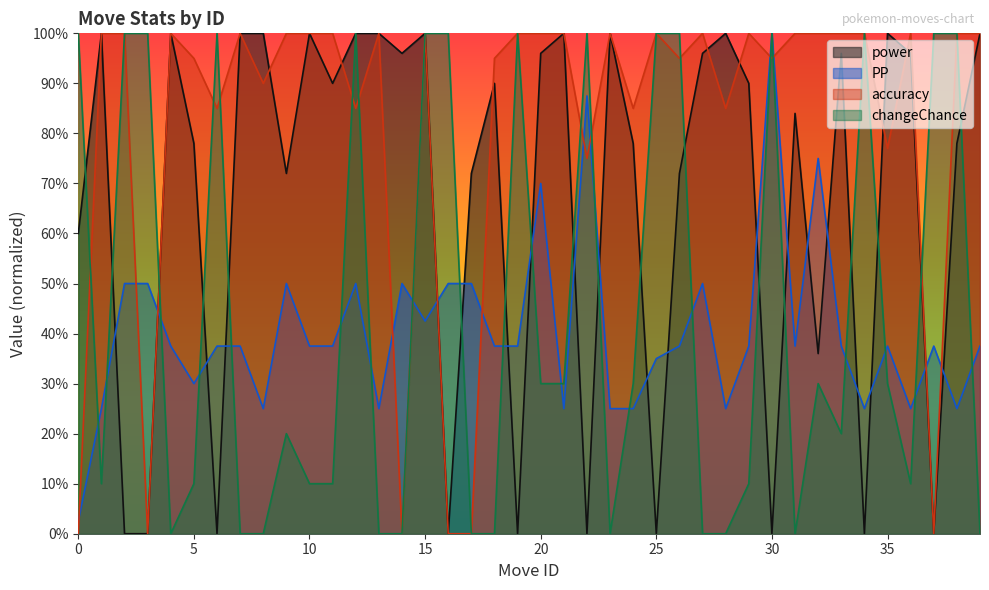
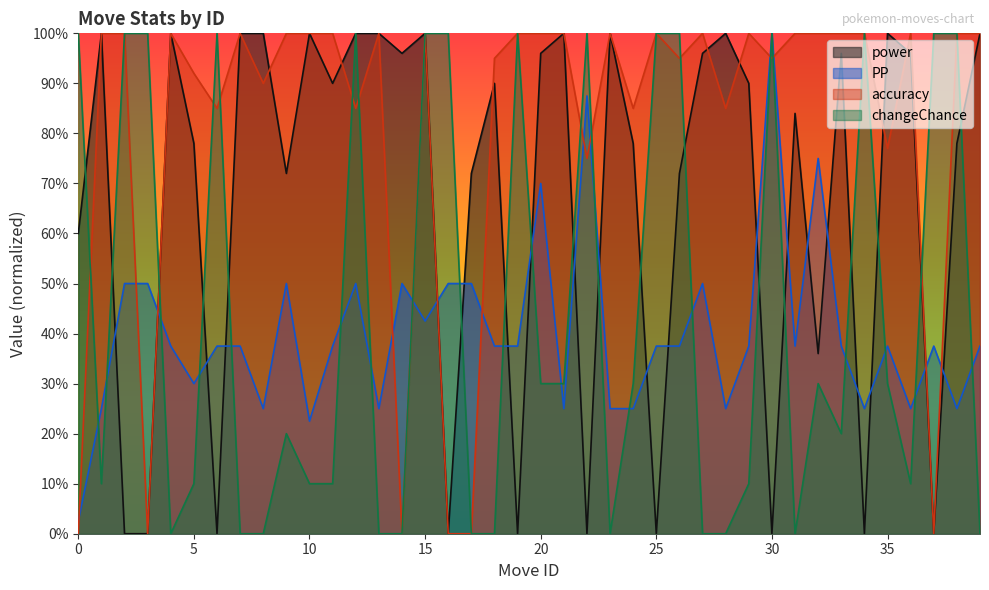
  {
    "PP": {
      "0": "3%",
      "5": "30%",
-     "10": "38%",
+     "10": "23%",
      "15": "43%",
      "20": "70%",
-     "25": "35%",
+     "25": "38%",
      "35": "38%"
    },
    "accuracy": {
      "0": "0%",
-     "5": "95%",
+     "5": "92%",
      "20": "100%",
      "30": "95%",
      "35": "77%"
    }
  }
